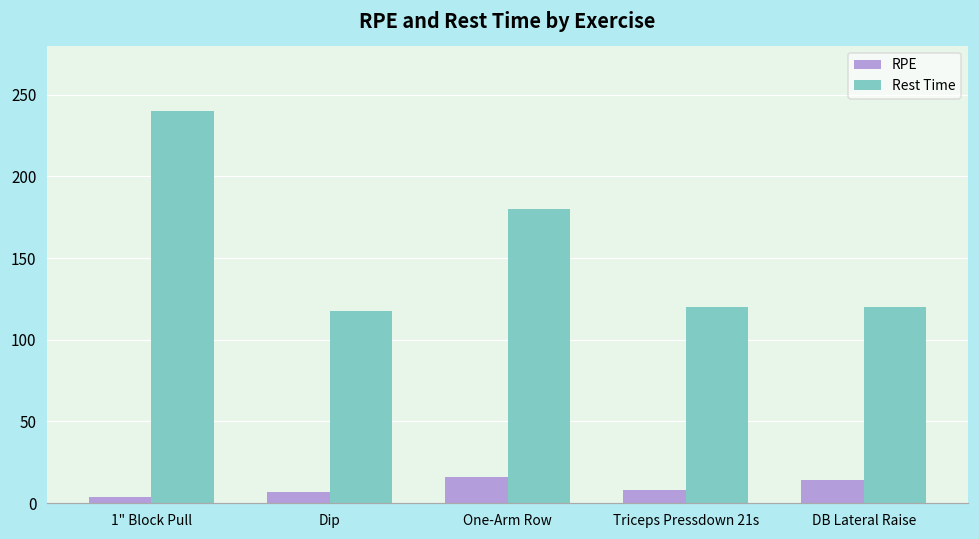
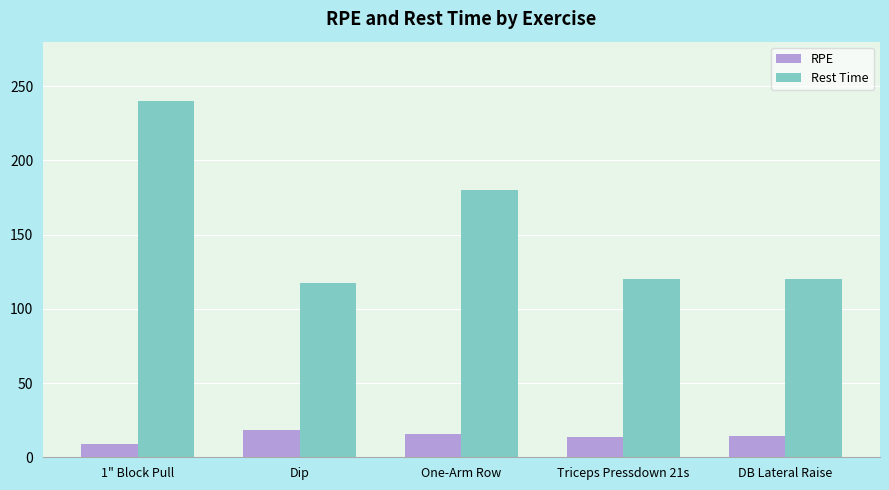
  {
    "RPE": {
-     "1\" Block Pull": 4,
-     "Dip": 7,
+     "1\" Block Pull": 9,
+     "Dip": 18,
      "One-Arm Row": 16,
-     "Triceps Pressdown 21s": 8,
+     "Triceps Pressdown 21s": 14,
      "DB Lateral Raise": 14
    },
    "Rest Time": {
      "1\" Block Pull": 240,
      "Dip": 117,
      "One-Arm Row": 180,
      "Triceps Pressdown 21s": 120,
      "DB Lateral Raise": 120
    }
  }
